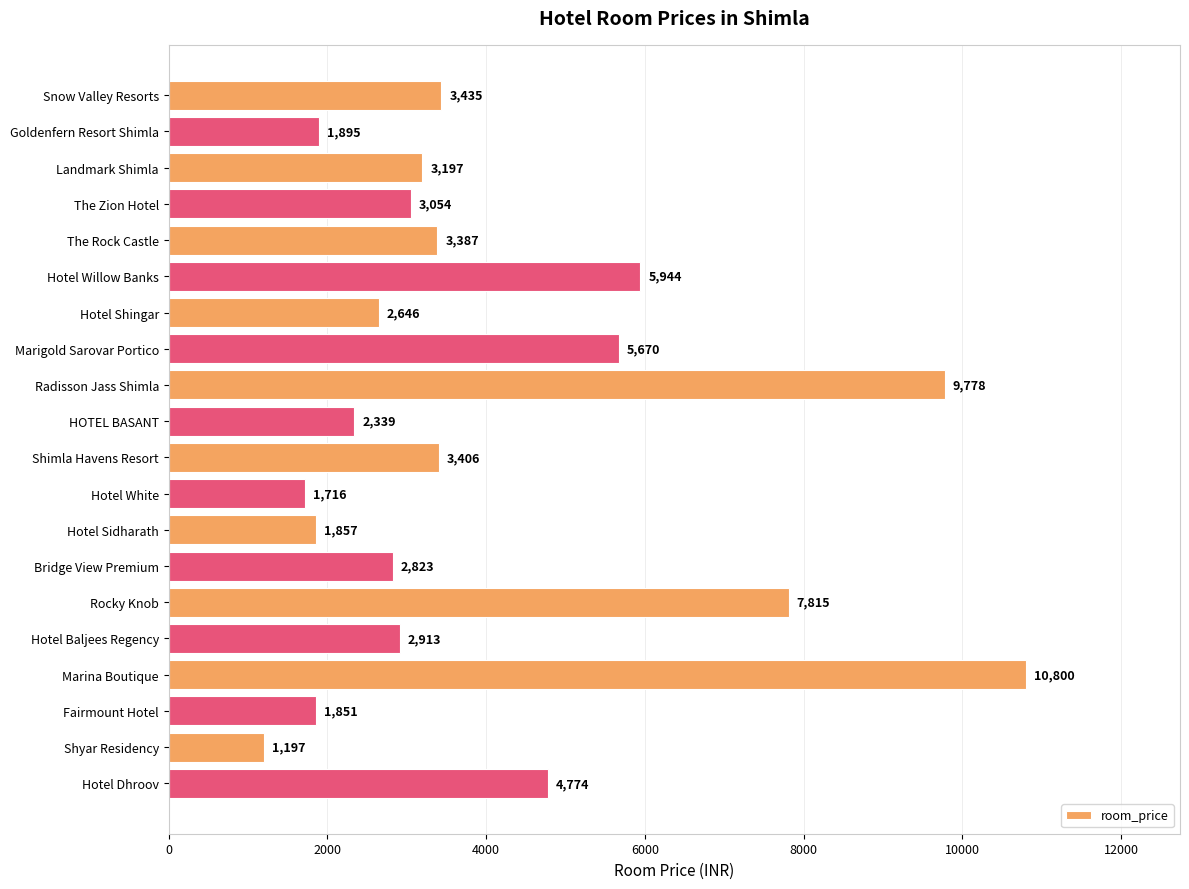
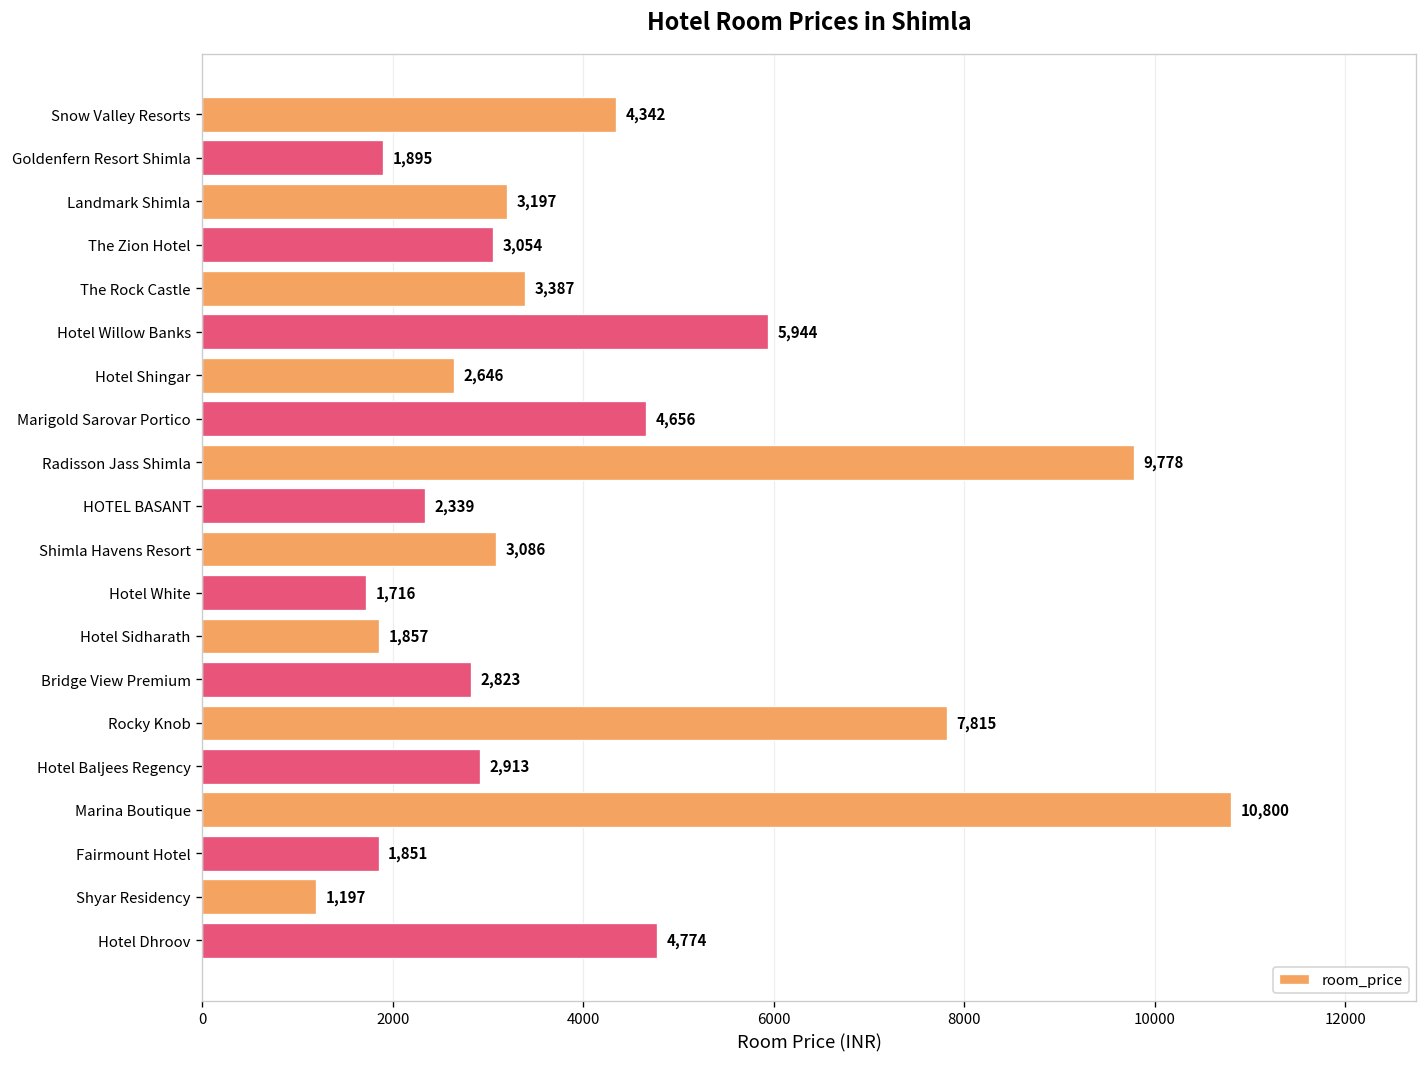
  {
-   "Snow Valley Resorts": "3,435",
+   "Snow Valley Resorts": "4,342",
    "Goldenfern Resort Shimla": "1,895",
    "Landmark Shimla": "3,197",
    "The Zion Hotel": "3,054",
    "The Rock Castle": "3,387",
    "Hotel Willow Banks": "5,944",
    "Hotel Shingar": "2,646",
-   "Marigold Sarovar Portico": "5,670",
+   "Marigold Sarovar Portico": "4,656",
    "Radisson Jass Shimla": "9,778",
    "HOTEL BASANT": "2,339",
-   "Shimla Havens Resort": "3,406",
+   "Shimla Havens Resort": "3,086",
    "Hotel White": "1,716",
    "Hotel Sidharath": "1,857",
    "Bridge View Premium": "2,823",
    "Rocky Knob": "7,815",
    "Hotel Baljees Regency": "2,913",
    "Marina Boutique": "10,800",
    "Fairmount Hotel": "1,851",
    "Shyar Residency": "1,197",
    "Hotel Dhroov": "4,774"
  }
